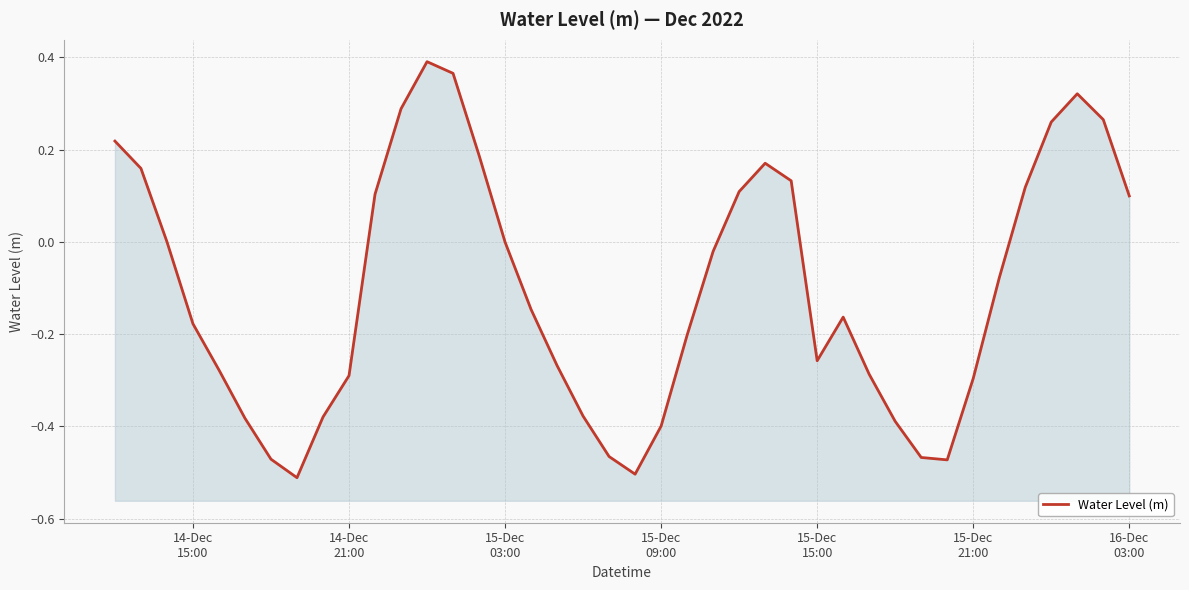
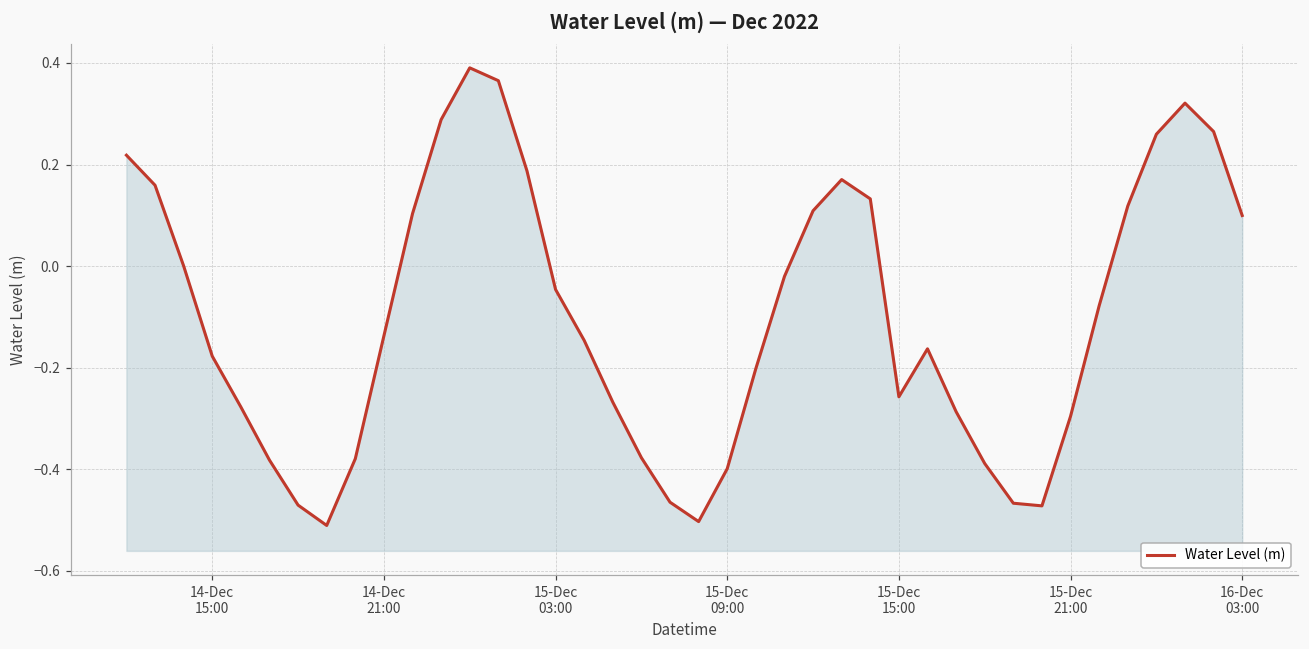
  {
    "14-Dec 15:00": -0.18,
-   "14-Dec 21:00": -0.29,
-   "15-Dec 03:00": 0.00,
+   "14-Dec 21:00": -0.14,
+   "15-Dec 03:00": -0.05,
    "15-Dec 09:00": -0.40,
    "15-Dec 15:00": -0.26,
    "15-Dec 21:00": -0.30,
    "16-Dec 03:00": 0.10
  }
